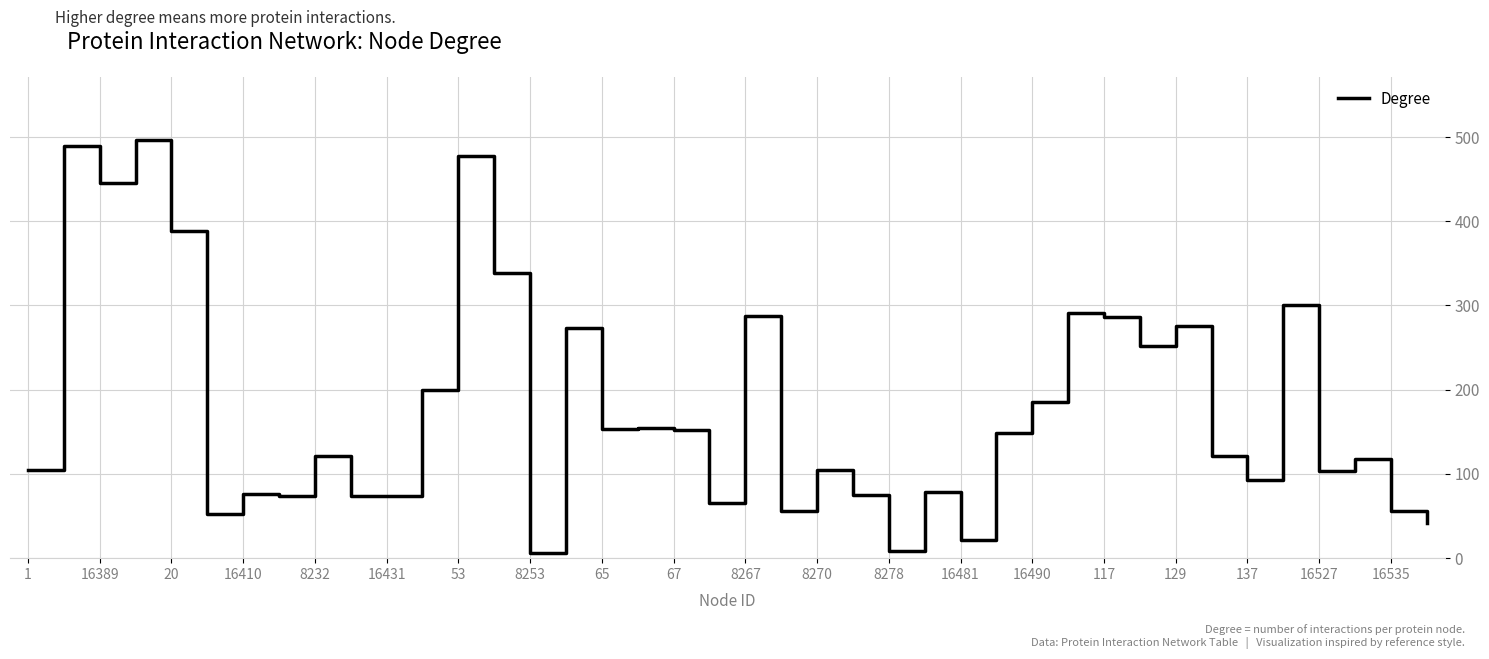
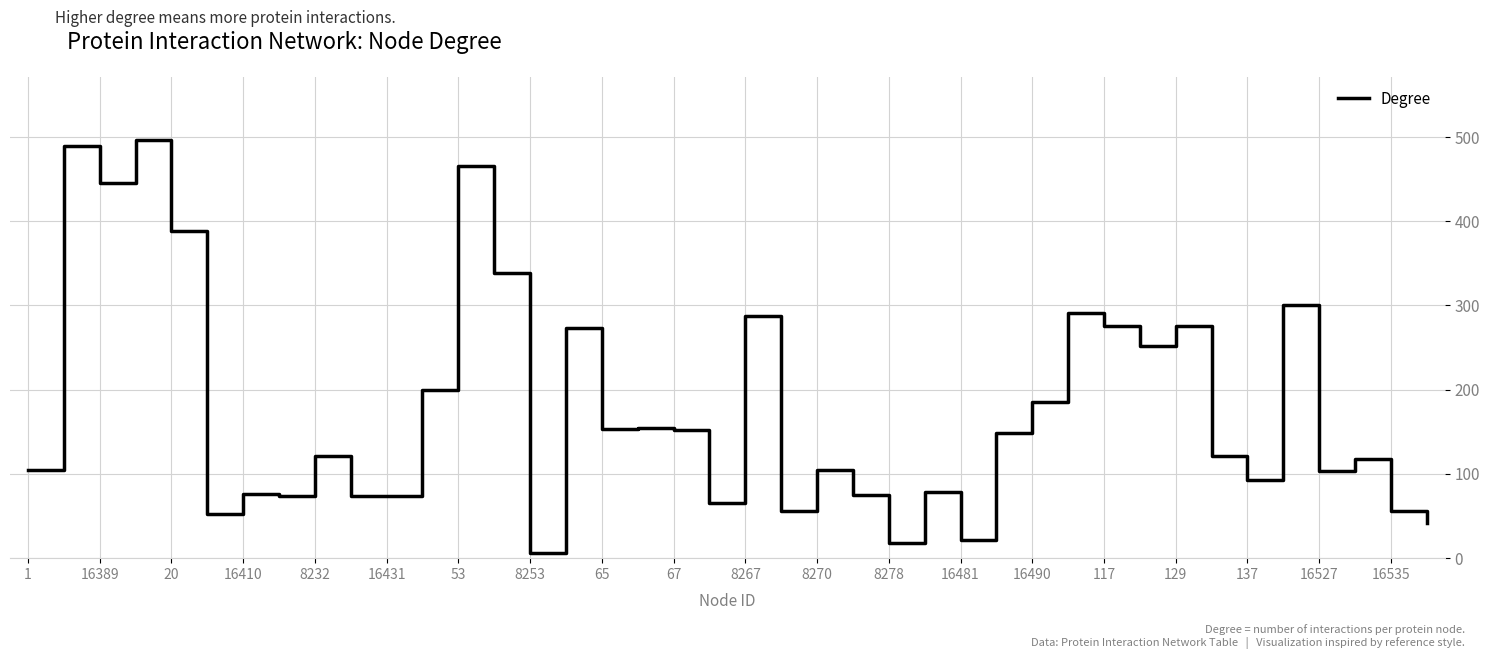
  {
    "16389": 450,
    "20": 390,
    "16410": 80,
    "8232": 120,
    "16431": 70,
-   "53": 480,
+   "53": 470,
    "8253": 10,
    "65": 150,
    "67": 150,
    "8267": 290,
    "8270": 110,
-   "8278": 10,
+   "8278": 20,
    "16481": 20,
    "16490": 190,
-   "117": 290,
+   "117": 280,
    "129": 280,
    "137": 90,
    "16527": 100,
    "16535": 60
  }
